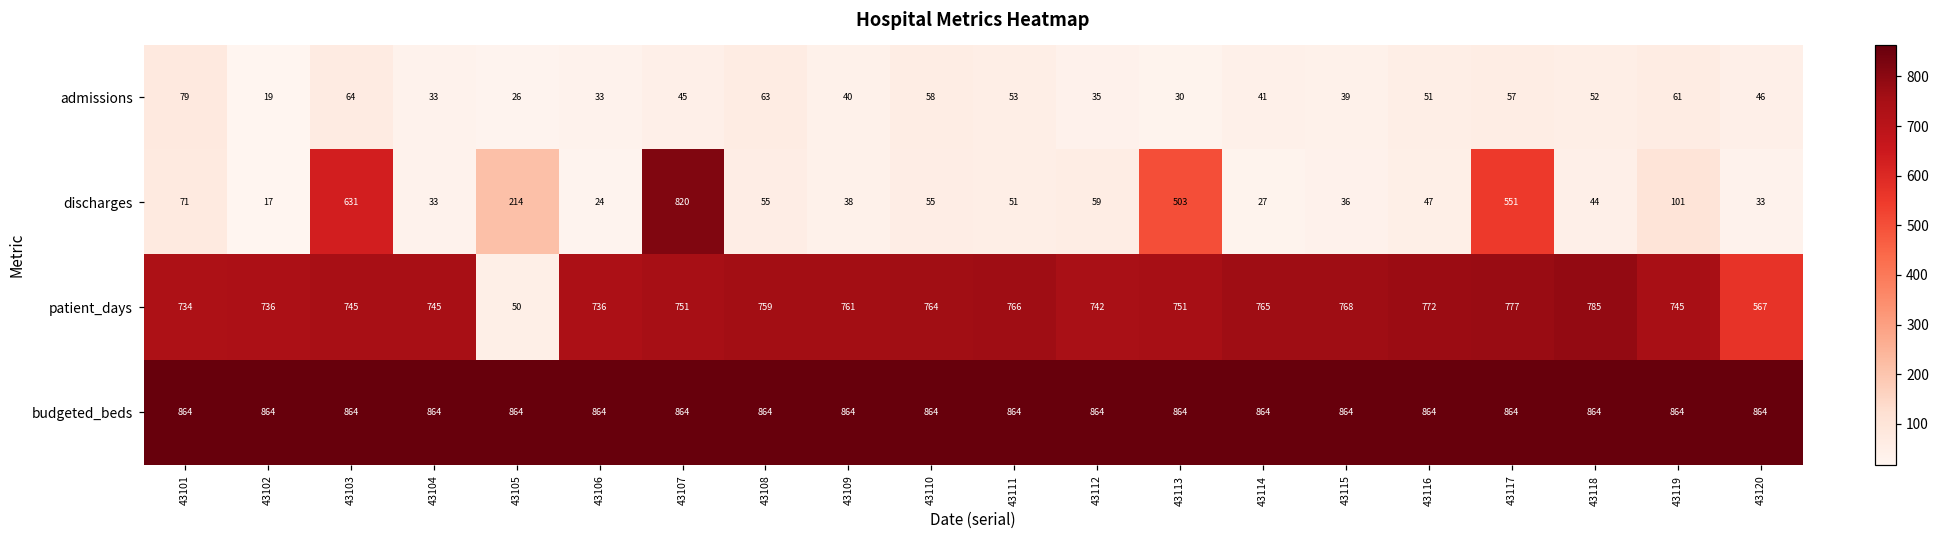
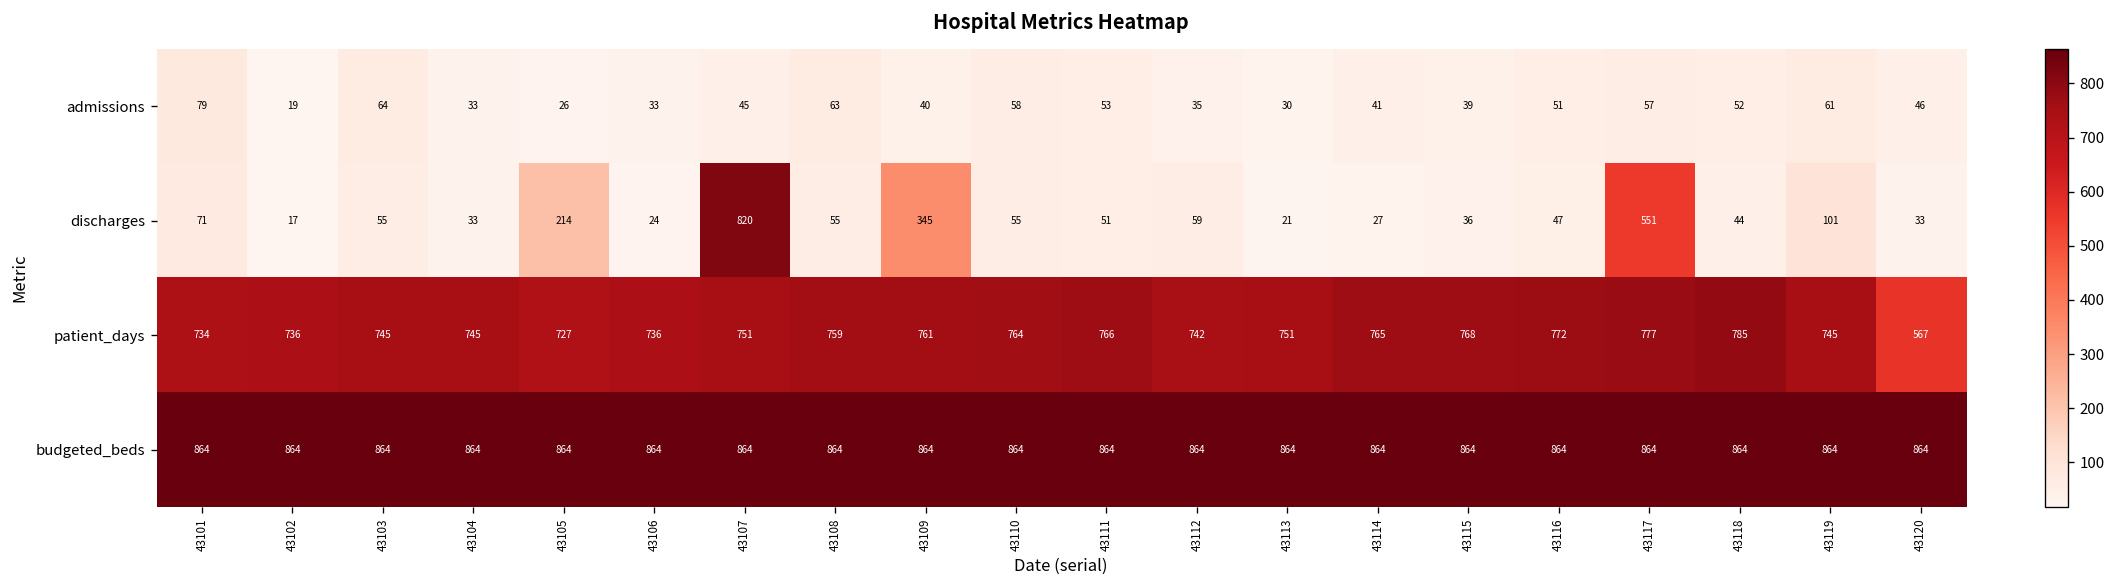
  {
    "admissions": {
      "43101": 79,
      "43102": 19,
      "43103": 64,
      "43104": 33,
      "43105": 26,
      "43106": 33,
      "43107": 45,
      "43108": 63,
      "43109": 40,
      "43110": 58,
      "43111": 53,
      "43112": 35,
      "43113": 30,
      "43114": 41,
      "43115": 39,
      "43116": 51,
      "43117": 57,
      "43118": 52,
      "43119": 61,
      "43120": 46
    },
    "discharges": {
      "43101": 71,
      "43102": 17,
-     "43103": 631,
+     "43103": 55,
      "43104": 33,
      "43105": 214,
      "43106": 24,
      "43107": 820,
      "43108": 55,
-     "43109": 38,
+     "43109": 345,
      "43110": 55,
      "43111": 51,
      "43112": 59,
-     "43113": 503,
+     "43113": 21,
      "43114": 27,
      "43115": 36,
      "43116": 47,
      "43117": 551,
      "43118": 44,
      "43119": 101,
      "43120": 33
    },
    "patient_days": {
      "43101": 734,
      "43102": 736,
      "43103": 745,
      "43104": 745,
-     "43105": 50,
+     "43105": 727,
      "43106": 736,
      "43107": 751,
      "43108": 759,
      "43109": 761,
      "43110": 764,
      "43111": 766,
      "43112": 742,
      "43113": 751,
      "43114": 765,
      "43115": 768,
      "43116": 772,
      "43117": 777,
      "43118": 785,
      "43119": 745,
      "43120": 567
    },
    "budgeted_beds": {
      "43101": 864,
      "43102": 864,
      "43103": 864,
      "43104": 864,
      "43105": 864,
      "43106": 864,
      "43107": 864,
      "43108": 864,
      "43109": 864,
      "43110": 864,
      "43111": 864,
      "43112": 864,
      "43113": 864,
      "43114": 864,
      "43115": 864,
      "43116": 864,
      "43117": 864,
      "43118": 864,
      "43119": 864,
      "43120": 864
    }
  }
